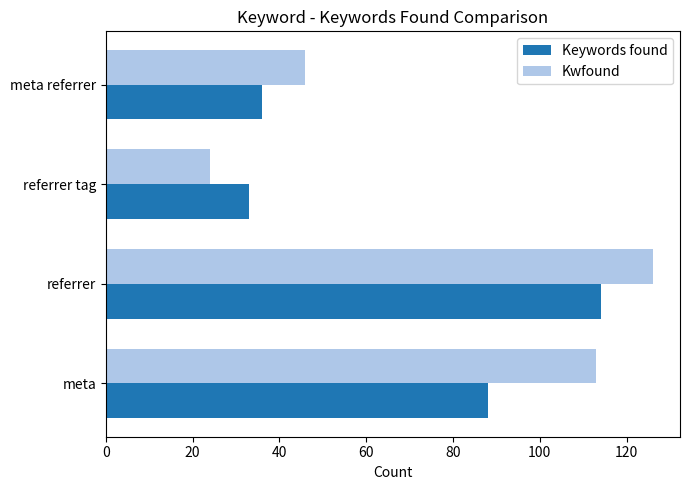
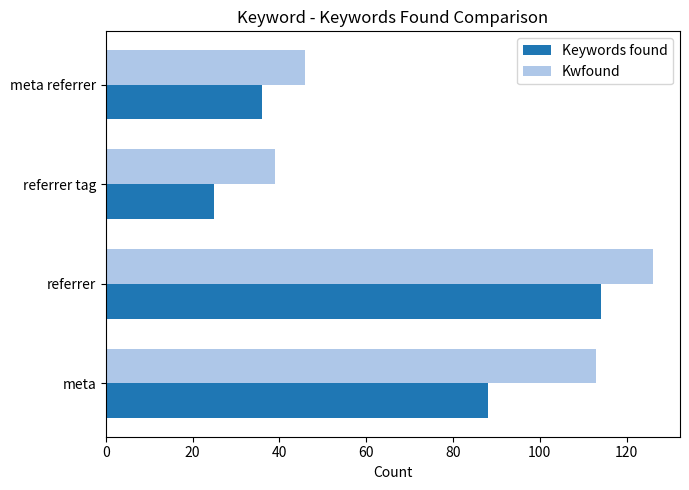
  {
    "Keywords found": {
      "meta referrer": 36,
-     "referrer tag": 33,
+     "referrer tag": 25,
      "referrer": 114,
      "meta": 88
    },
    "Kwfound": {
      "meta referrer": 46,
-     "referrer tag": 24,
+     "referrer tag": 39,
      "referrer": 126,
      "meta": 113
    }
  }
